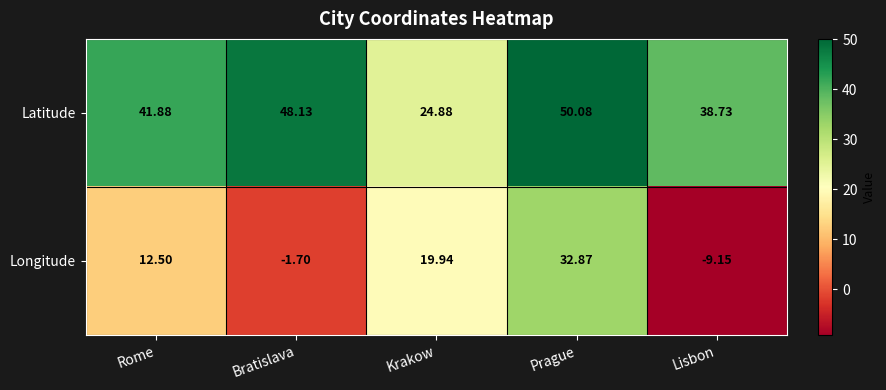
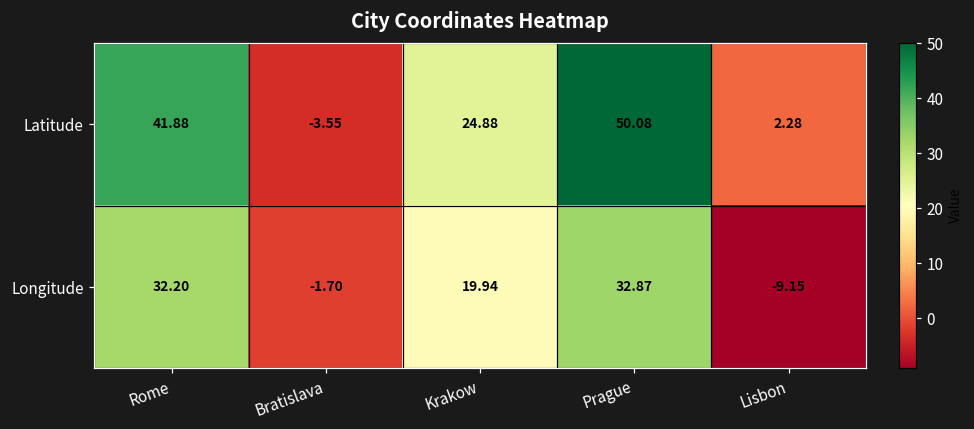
  {
    "Latitude": {
      "Rome": 41.88,
-     "Bratislava": 48.13,
+     "Bratislava": -3.55,
      "Krakow": 24.88,
      "Prague": 50.08,
-     "Lisbon": 38.73
+     "Lisbon": 2.28
    },
    "Longitude": {
-     "Rome": 12.50,
+     "Rome": 32.20,
      "Bratislava": -1.70,
      "Krakow": 19.94,
      "Prague": 32.87,
      "Lisbon": -9.15
    }
  }
